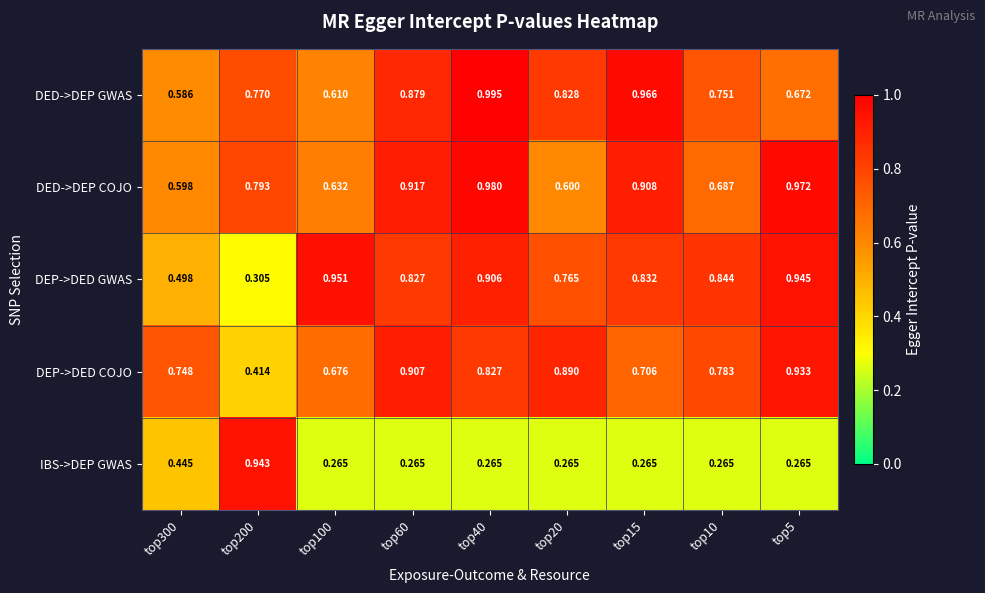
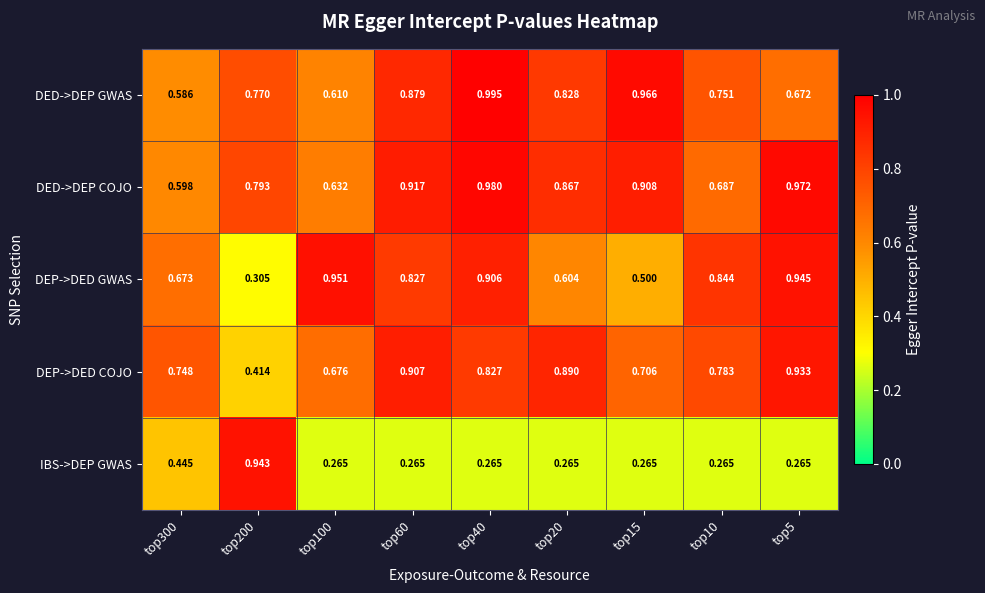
  {
    "DED->DEP GWAS": {
      "top300": 0.586,
      "top200": 0.770,
      "top100": 0.610,
      "top60": 0.879,
      "top40": 0.995,
      "top20": 0.828,
      "top15": 0.966,
      "top10": 0.751,
      "top5": 0.672
    },
    "DED->DEP COJO": {
      "top300": 0.598,
      "top200": 0.793,
      "top100": 0.632,
      "top60": 0.917,
      "top40": 0.980,
-     "top20": 0.600,
+     "top20": 0.867,
      "top15": 0.908,
      "top10": 0.687,
      "top5": 0.972
    },
    "DEP->DED GWAS": {
-     "top300": 0.498,
+     "top300": 0.673,
      "top200": 0.305,
      "top100": 0.951,
      "top60": 0.827,
      "top40": 0.906,
-     "top20": 0.765,
-     "top15": 0.832,
+     "top20": 0.604,
+     "top15": 0.500,
      "top10": 0.844,
      "top5": 0.945
    },
    "DEP->DED COJO": {
      "top300": 0.748,
      "top200": 0.414,
      "top100": 0.676,
      "top60": 0.907,
      "top40": 0.827,
      "top20": 0.890,
      "top15": 0.706,
      "top10": 0.783,
      "top5": 0.933
    },
    "IBS->DEP GWAS": {
      "top300": 0.445,
      "top200": 0.943,
      "top100": 0.265,
      "top60": 0.265,
      "top40": 0.265,
      "top20": 0.265,
      "top15": 0.265,
      "top10": 0.265,
      "top5": 0.265
    }
  }
